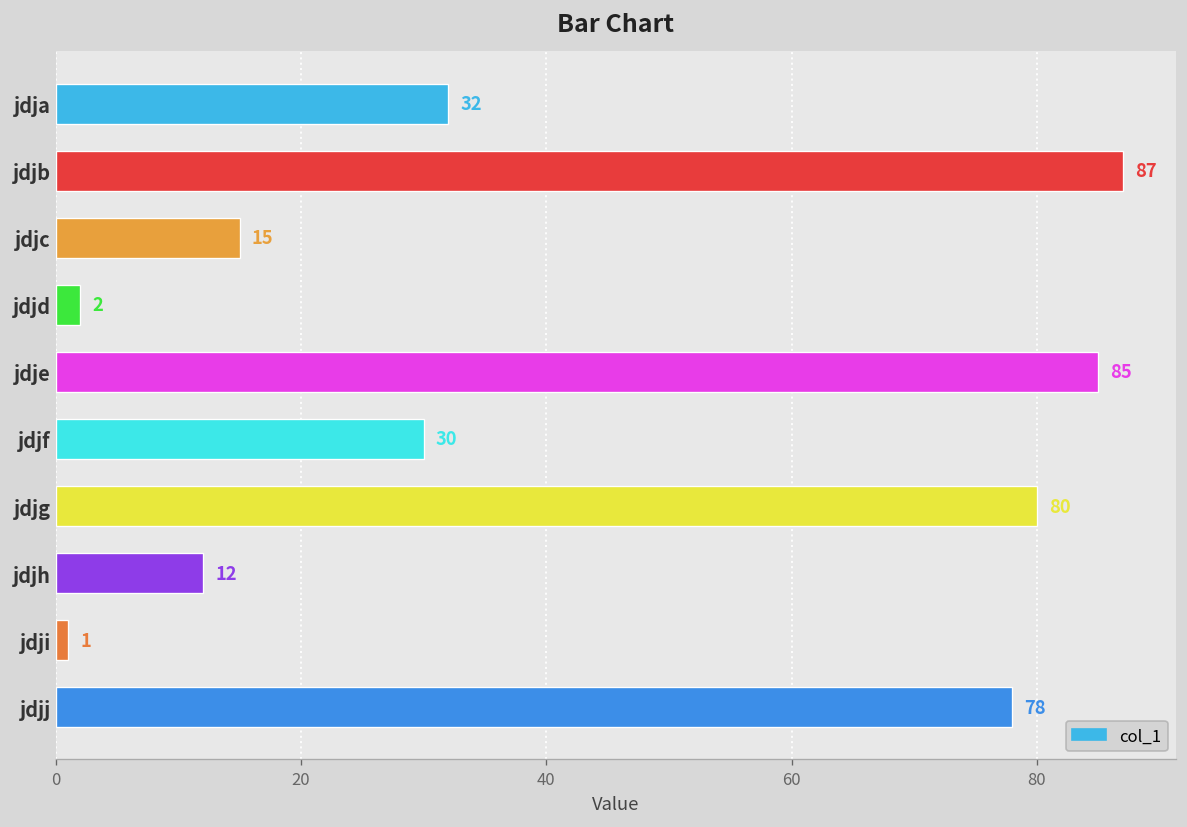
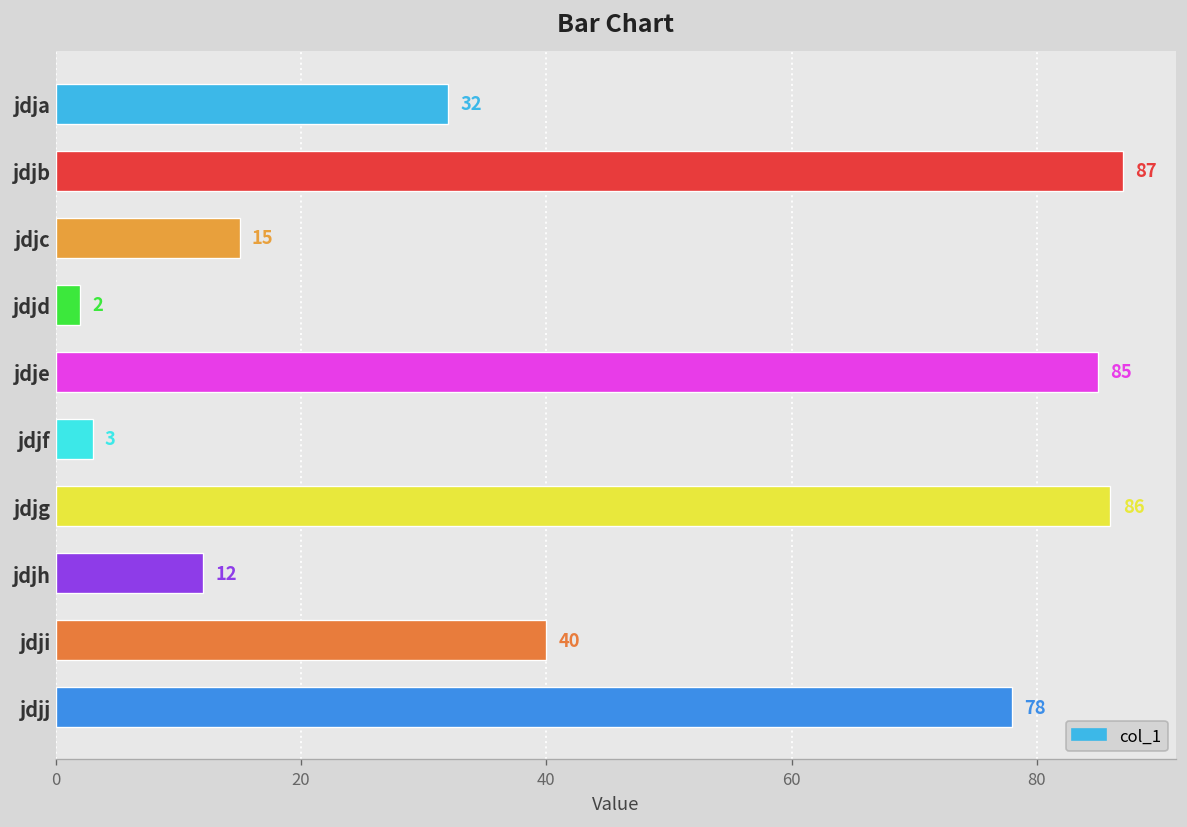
  {
    "jdja": 32,
    "jdjb": 87,
    "jdjc": 15,
    "jdjd": 2,
    "jdje": 85,
-   "jdjf": 30,
-   "jdjg": 80,
+   "jdjf": 3,
+   "jdjg": 86,
    "jdjh": 12,
-   "jdji": 1,
+   "jdji": 40,
    "jdjj": 78
  }
